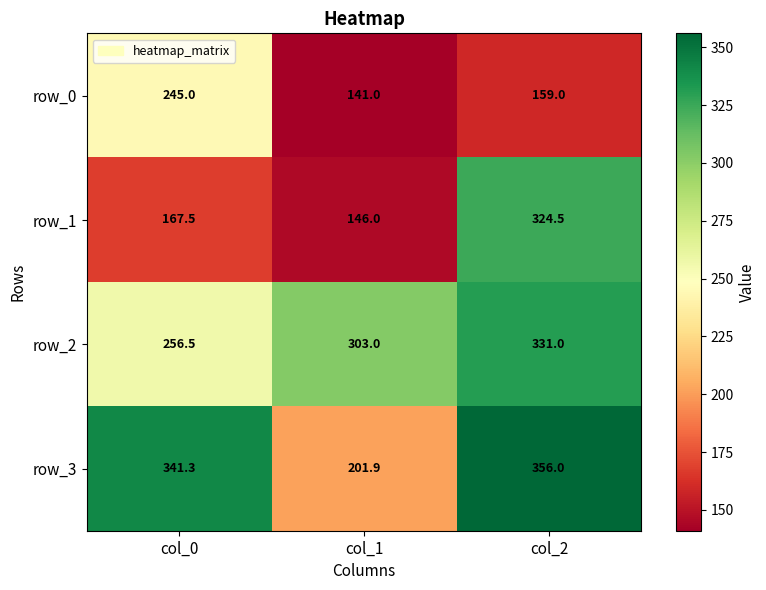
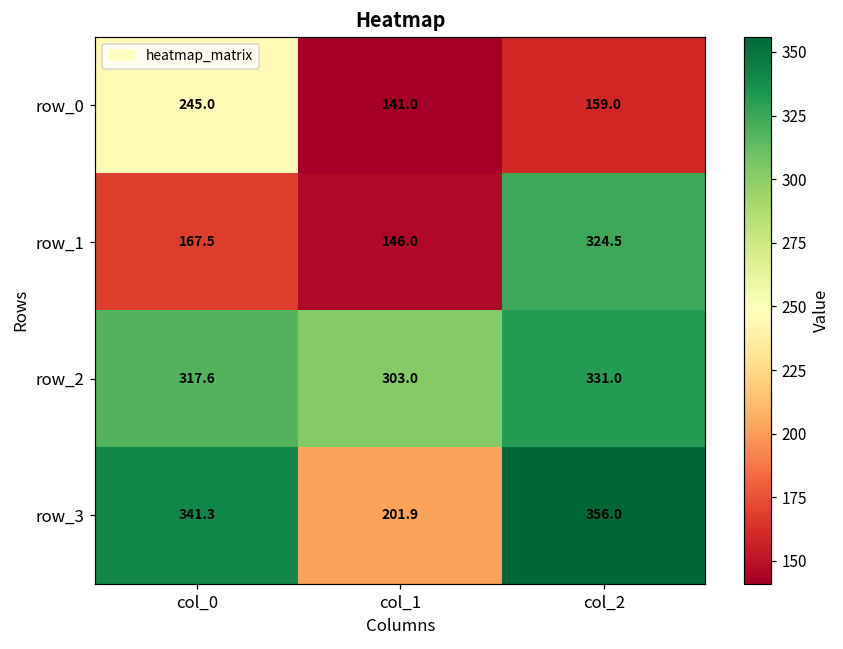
  {
    "row_0": {
      "col_0": 245.0,
      "col_1": 141.0,
      "col_2": 159.0
    },
    "row_1": {
      "col_0": 167.5,
      "col_1": 146.0,
      "col_2": 324.5
    },
    "row_2": {
-     "col_0": 256.5,
+     "col_0": 317.6,
      "col_1": 303.0,
      "col_2": 331.0
    },
    "row_3": {
      "col_0": 341.3,
      "col_1": 201.9,
      "col_2": 356.0
    }
  }
